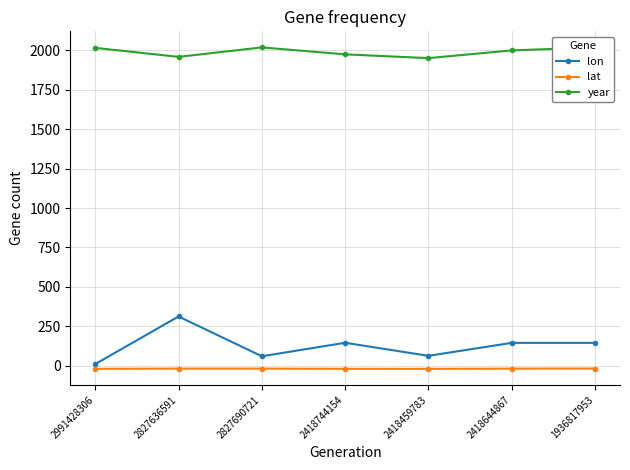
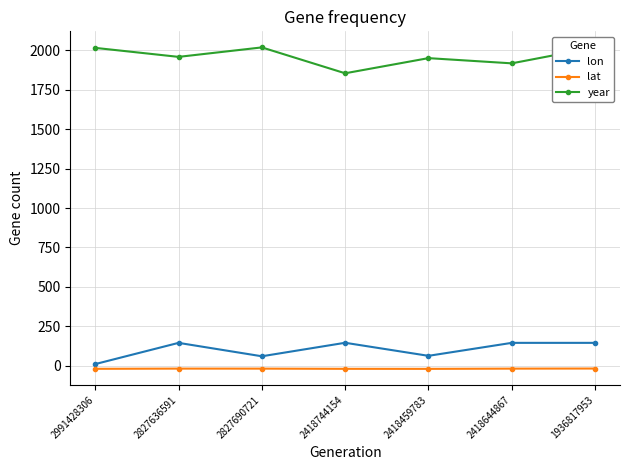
  {
    "lon": {
      "2991428306": 10,
-     "2827636591": 310,
+     "2827636591": 150,
      "2827690721": 60,
      "2418744154": 150,
      "2418459783": 60,
      "2418644867": 150,
      "1936817953": 150
    },
    "lat": {
      "2991428306": -20,
      "2827636591": -20,
      "2827690721": -20,
      "2418744154": -20,
      "2418459783": -20,
      "2418644867": -20,
      "1936817953": -20
    },
    "year": {
      "2991428306": 2020,
      "2827636591": 1960,
      "2827690721": 2020,
-     "2418744154": 1970,
+     "2418744154": 1850,
      "2418459783": 1950,
-     "2418644867": 2000
+     "2418644867": 1920
    }
  }
